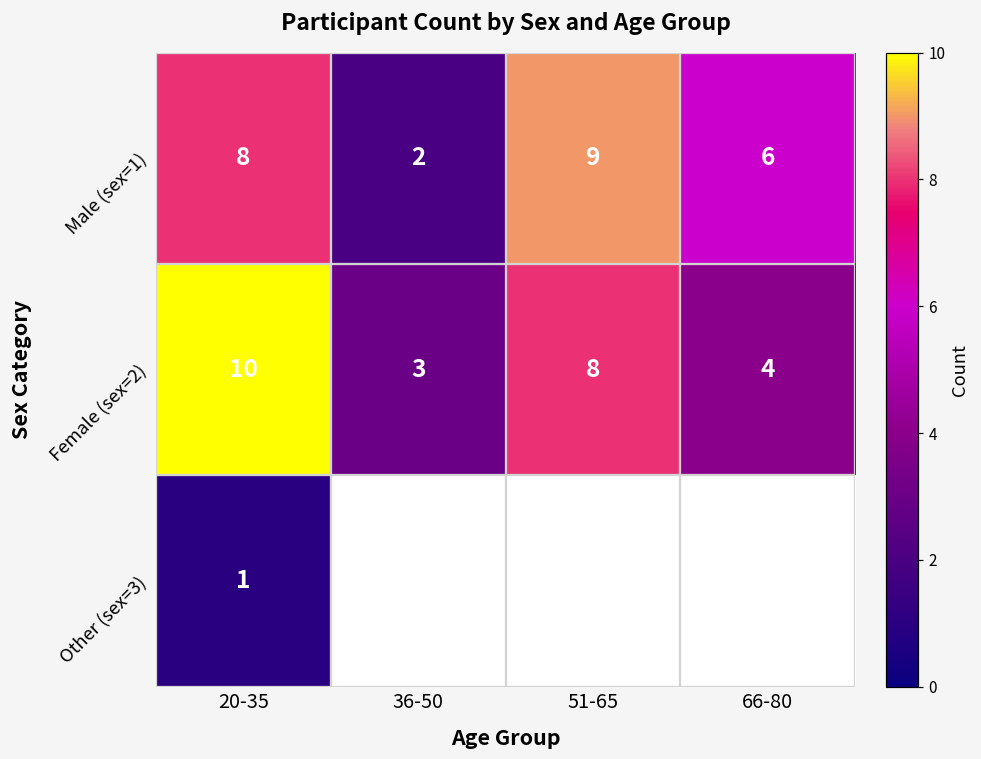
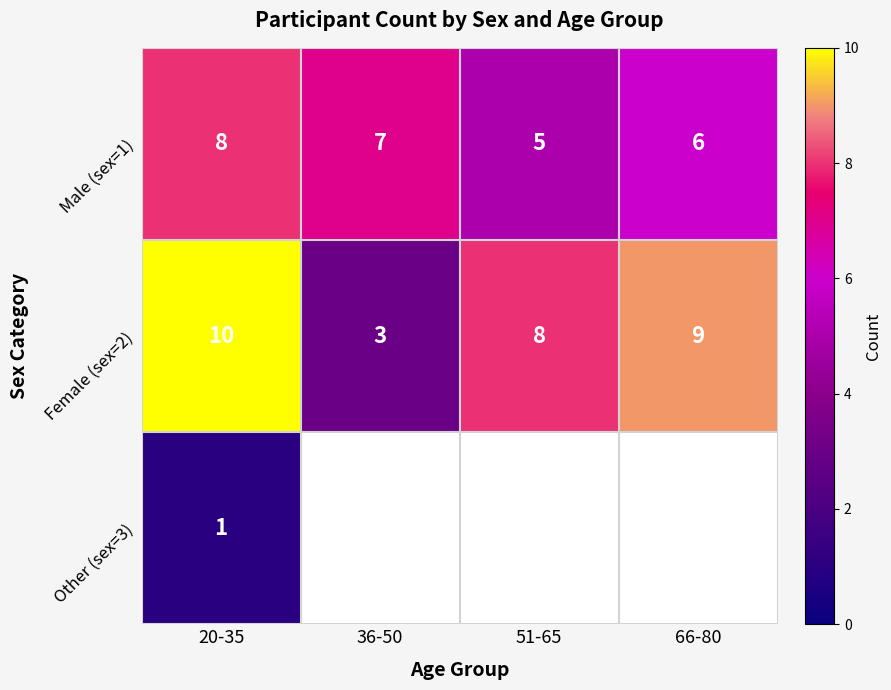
  {
    "Male (sex=1)": {
      "20-35": 8,
-     "36-50": 2,
-     "51-65": 9,
+     "36-50": 7,
+     "51-65": 5,
      "66-80": 6
    },
    "Female (sex=2)": {
      "20-35": 10,
      "36-50": 3,
      "51-65": 8,
-     "66-80": 4
+     "66-80": 9
    },
    "Other (sex=3)": {
      "20-35": 1
    }
  }
